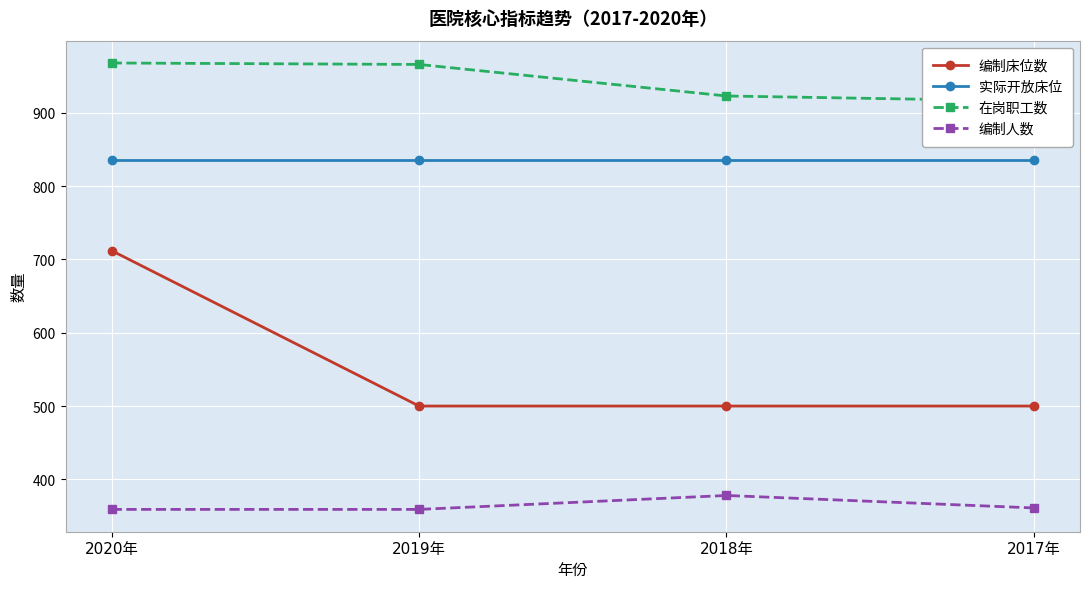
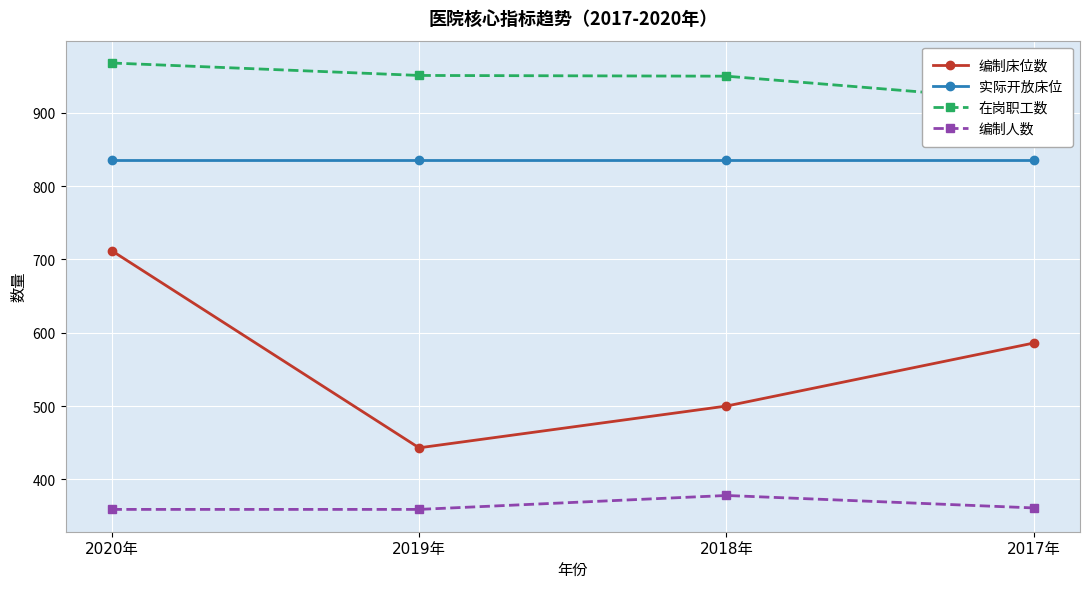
  {
    "编制床位数": {
      "2020年": 710,
-     "2019年": 500,
+     "2019年": 440,
      "2018年": 500,
-     "2017年": 500
+     "2017年": 590
    },
    "实际开放床位": {
      "2020年": 840,
      "2019年": 840,
      "2018年": 840,
      "2017年": 840
    },
    "在岗职工数": {
      "2020年": 970,
-     "2019年": 970,
-     "2018年": 920
+     "2019年": 950,
+     "2018年": 950
    },
    "编制人数": {
      "2020年": 360,
      "2019年": 360,
      "2018年": 380,
      "2017年": 360
    }
  }
